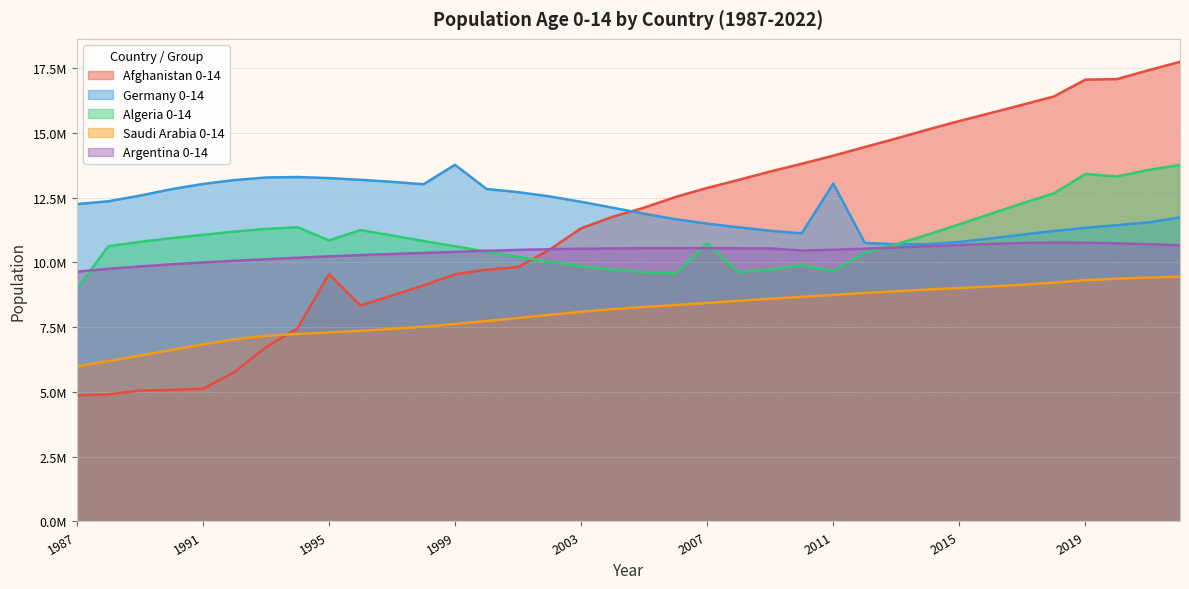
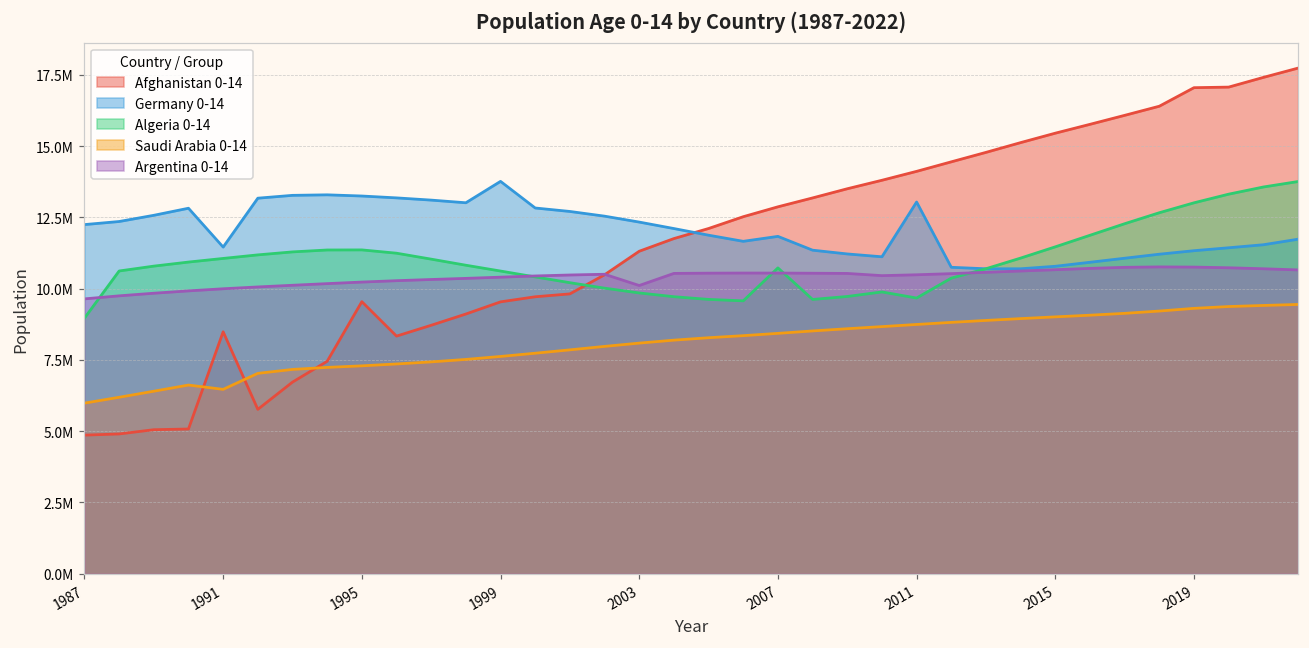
  {
    "Afghanistan 0-14": {
      "1987": 4900000,
-     "1991": 5100000,
+     "1991": 8500000,
      "1995": 9500000,
      "1999": 9500000,
      "2003": 11300000,
      "2007": 12900000,
      "2011": 14100000,
      "2015": 15500000,
      "2019": 17100000
    },
    "Germany 0-14": {
      "1987": 12200000,
-     "1991": 13000000,
+     "1991": 11500000,
      "1995": 13300000,
      "1999": 13800000,
      "2003": 12300000,
-     "2007": 11500000,
+     "2007": 11800000,
      "2011": 13000000,
      "2015": 10800000,
      "2019": 11300000
    },
    "Algeria 0-14": {
      "1987": 9000000,
      "1991": 11100000,
-     "1995": 10800000,
+     "1995": 11400000,
      "1999": 10600000,
      "2003": 9900000,
      "2007": 10700000,
      "2011": 9700000,
      "2015": 11500000,
-     "2019": 13400000
+     "2019": 13000000
    },
    "Saudi Arabia 0-14": {
      "1987": 6000000,
-     "1991": 6800000,
+     "1991": 6500000,
      "1995": 7300000,
      "1999": 7600000,
      "2003": 8100000,
      "2007": 8400000,
      "2011": 8700000,
      "2015": 9000000,
      "2019": 9300000
    },
    "Argentina 0-14": {
      "1987": 9600000,
      "1991": 10000000,
      "1995": 10200000,
      "1999": 10400000,
-     "2003": 10500000,
+     "2003": 10100000,
      "2007": 10500000,
      "2011": 10500000,
      "2015": 10700000,
      "2019": 10800000
    }
  }
